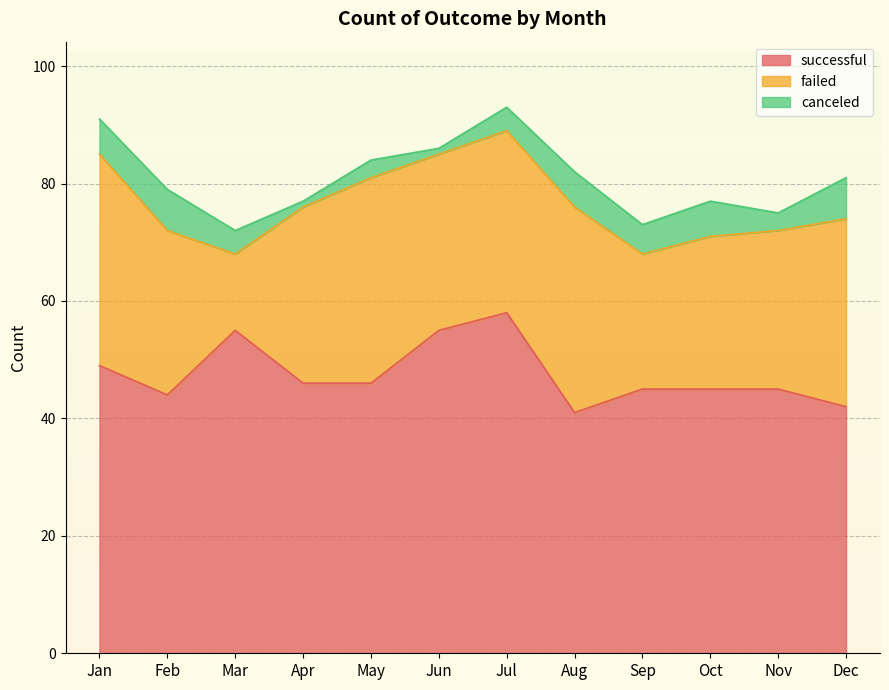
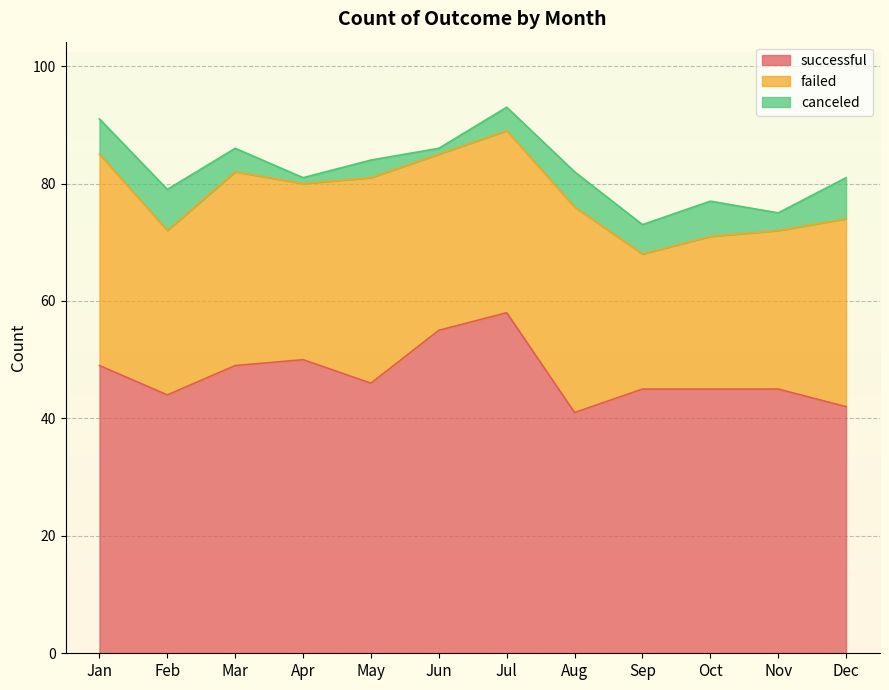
  {
    "successful": {
      "Jan": 49,
      "Feb": 44,
-     "Mar": 55,
-     "Apr": 46,
+     "Mar": 49,
+     "Apr": 50,
      "May": 46,
      "Jun": 55,
      "Jul": 58,
      "Aug": 41,
      "Sep": 45,
      "Oct": 45,
      "Nov": 45,
      "Dec": 42
    },
    "failed": {
      "Jan": 36,
      "Feb": 28,
-     "Mar": 13,
+     "Mar": 33,
      "Apr": 30,
      "May": 35,
      "Jun": 30,
      "Jul": 31,
      "Aug": 35,
      "Sep": 23,
      "Oct": 26,
      "Nov": 27,
      "Dec": 32
    },
    "canceled": {
      "Jan": 6,
      "Feb": 7,
      "Mar": 4,
      "Apr": 1,
      "May": 3,
      "Jun": 1,
      "Jul": 4,
      "Aug": 6,
      "Sep": 5,
      "Oct": 6,
      "Nov": 3,
      "Dec": 7
    }
  }
